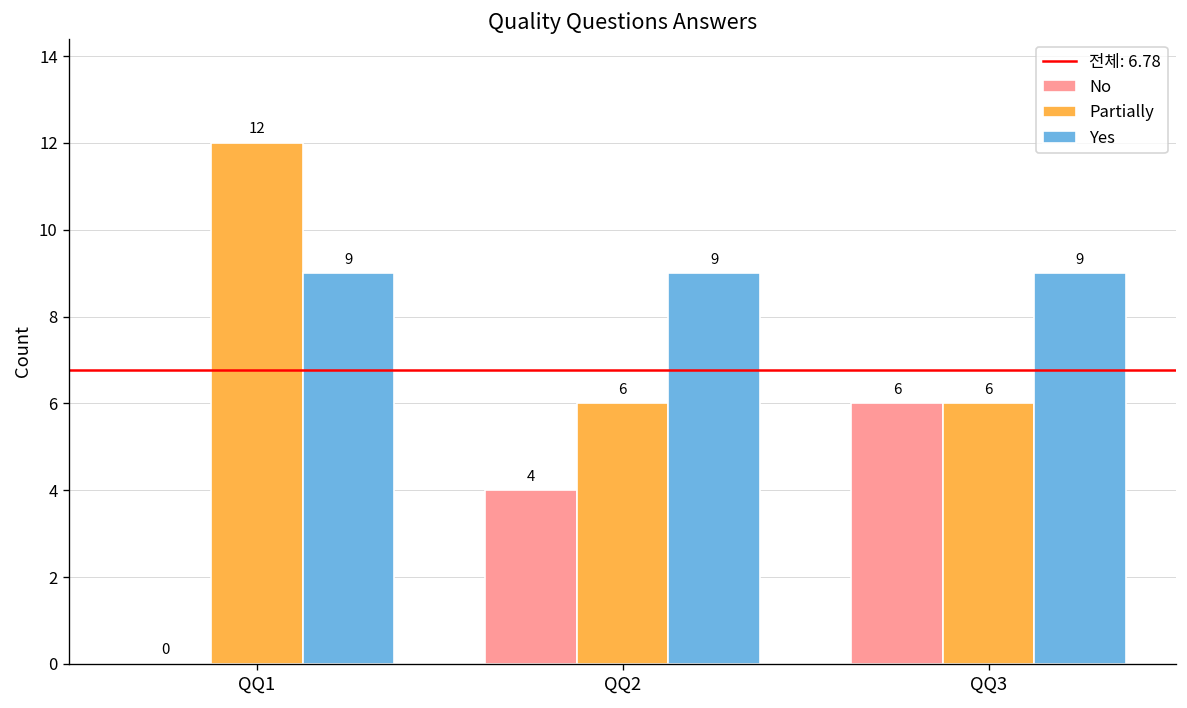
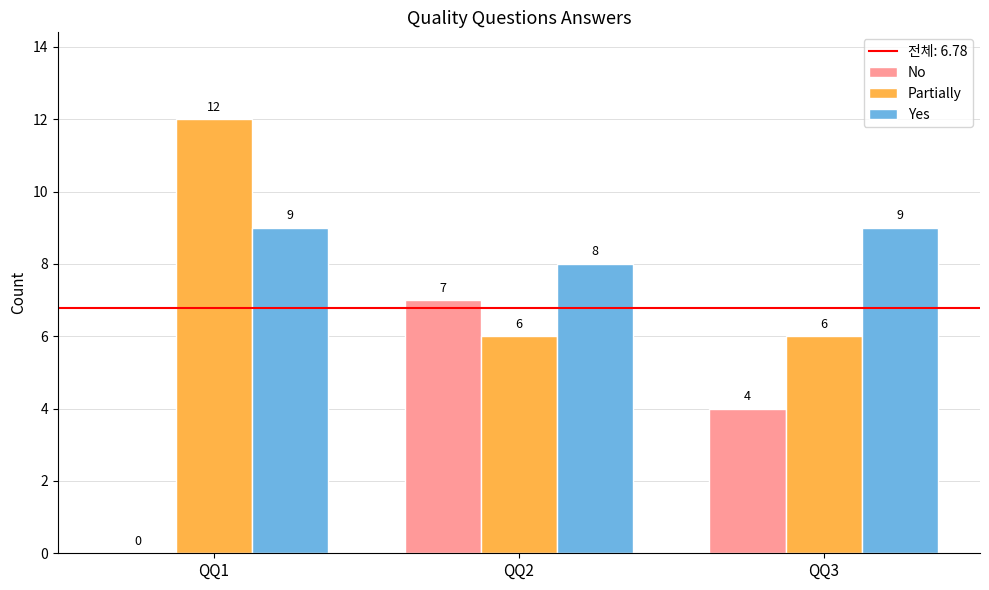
  {
    "No": {
      "QQ1": 0,
-     "QQ2": 4,
-     "QQ3": 6
+     "QQ2": 7,
+     "QQ3": 4
    },
    "Partially": {
      "QQ1": 12,
      "QQ2": 6,
      "QQ3": 6
    },
    "Yes": {
      "QQ1": 9,
-     "QQ2": 9,
+     "QQ2": 8,
      "QQ3": 9
    }
  }
